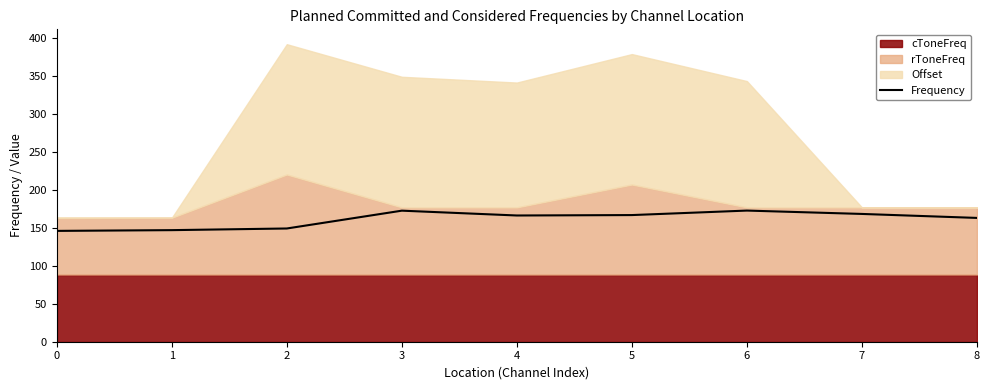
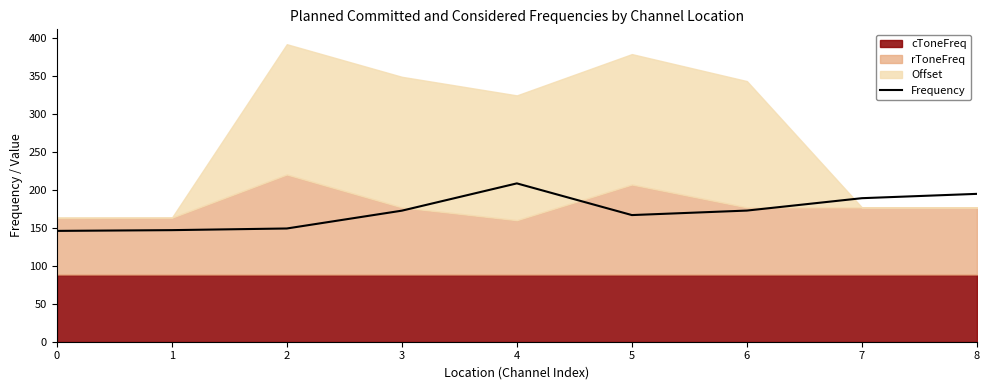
  {
    "Frequency": {
      "0": 150,
      "1": 150,
      "2": 150,
      "3": 170,
-     "4": 170,
+     "4": 210,
      "5": 170,
      "6": 170,
-     "7": 170,
-     "8": 160
+     "7": 190,
+     "8": 190
    },
    "cToneFreq": {
      "0": 90,
      "1": 90,
      "2": 90,
      "3": 90,
      "4": 90,
      "5": 90,
      "6": 90,
      "7": 90,
      "8": 90
    },
    "rToneFreq": {
      "2": 130,
      "3": 90,
-     "4": 90,
+     "4": 70,
      "5": 120,
      "6": 90
    },
    "Offset": {
      "2": 170,
      "3": 170,
      "4": 160,
      "5": 170,
      "6": 170
    }
  }
